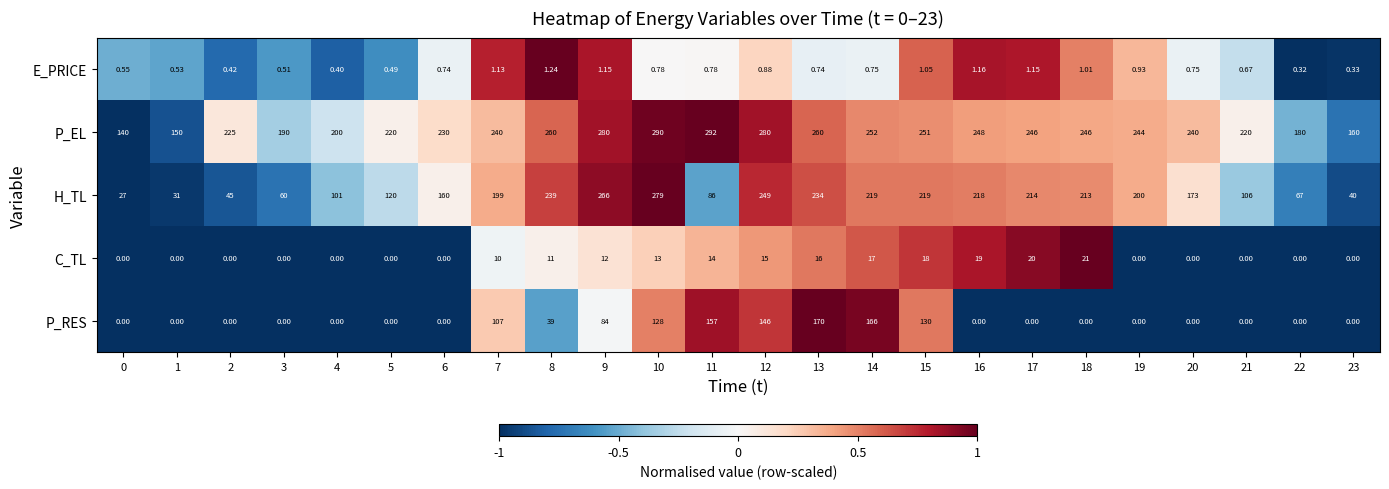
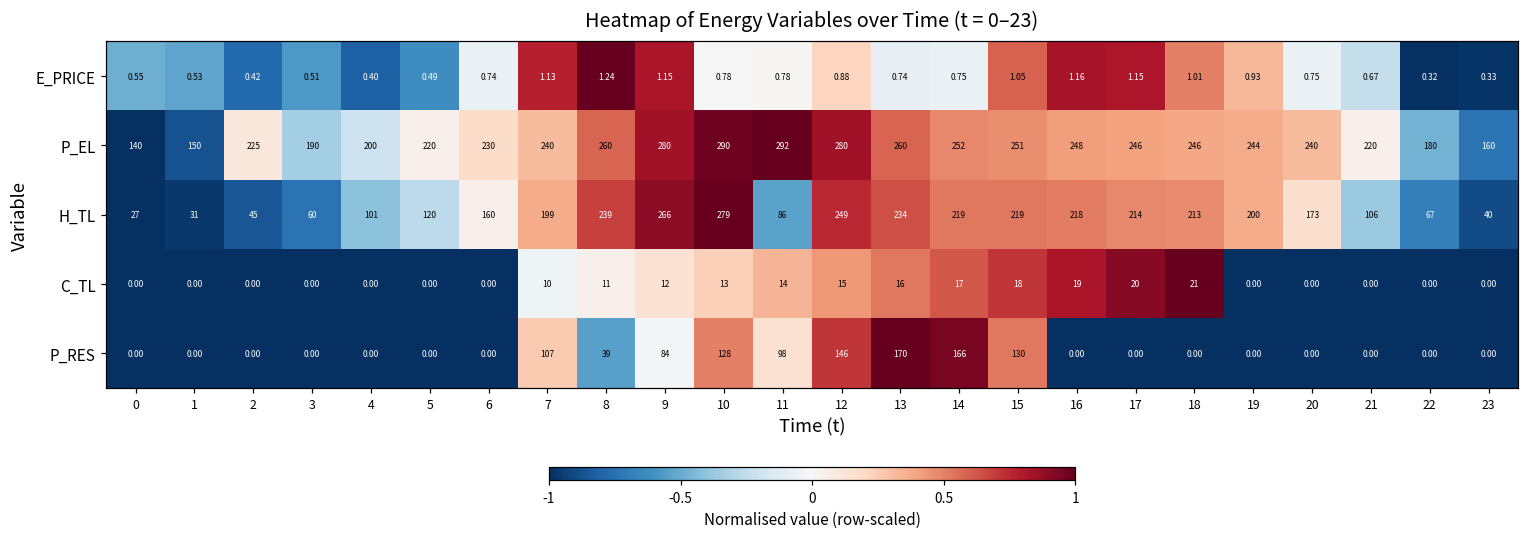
  {
    "E_PRICE": {
      "0": 0.55,
      "1": 0.53,
      "2": 0.42,
      "3": 0.51,
      "4": 0.40,
      "5": 0.49,
      "6": 0.74,
      "7": 1.13,
      "8": 1.24,
      "9": 1.15,
      "10": 0.78,
      "11": 0.78,
      "12": 0.88,
      "13": 0.74,
      "14": 0.75,
      "15": 1.05,
      "16": 1.16,
      "17": 1.15,
      "18": 1.01,
      "19": 0.93,
      "20": 0.75,
      "21": 0.67,
      "22": 0.32,
      "23": 0.33
    },
    "P_EL": {
      "0": 140,
      "1": 150,
      "2": 225,
      "3": 190,
      "4": 200,
      "5": 220,
      "6": 230,
      "7": 240,
      "8": 260,
      "9": 280,
      "10": 290,
      "11": 292,
      "12": 280,
      "13": 260,
      "14": 252,
      "15": 251,
      "16": 248,
      "17": 246,
      "18": 246,
      "19": 244,
      "20": 240,
      "21": 220,
      "22": 180,
      "23": 160
    },
    "H_TL": {
      "0": 27,
      "1": 31,
      "2": 45,
      "3": 60,
      "4": 101,
      "5": 120,
      "6": 160,
      "7": 199,
      "8": 239,
      "9": 266,
      "10": 279,
      "11": 86,
      "12": 249,
      "13": 234,
      "14": 219,
      "15": 219,
      "16": 218,
      "17": 214,
      "18": 213,
      "19": 200,
      "20": 173,
      "21": 106,
      "22": 67,
      "23": 40
    },
    "C_TL": {
      "0": 0.00,
      "1": 0.00,
      "2": 0.00,
      "3": 0.00,
      "4": 0.00,
      "5": 0.00,
      "6": 0.00,
      "7": 10,
      "8": 11,
      "9": 12,
      "10": 13,
      "11": 14,
      "12": 15,
      "13": 16,
      "14": 17,
      "15": 18,
      "16": 19,
      "17": 20,
      "18": 21,
      "19": 0.00,
      "20": 0.00,
      "21": 0.00,
      "22": 0.00,
      "23": 0.00
    },
    "P_RES": {
      "0": 0.00,
      "1": 0.00,
      "2": 0.00,
      "3": 0.00,
      "4": 0.00,
      "5": 0.00,
      "6": 0.00,
      "7": 107,
      "8": 39,
      "9": 84,
      "10": 128,
-     "11": 157,
+     "11": 98,
      "12": 146,
      "13": 170,
      "14": 166,
      "15": 130,
      "16": 0.00,
      "17": 0.00,
      "18": 0.00,
      "19": 0.00,
      "20": 0.00,
      "21": 0.00,
      "22": 0.00,
      "23": 0.00
    }
  }
